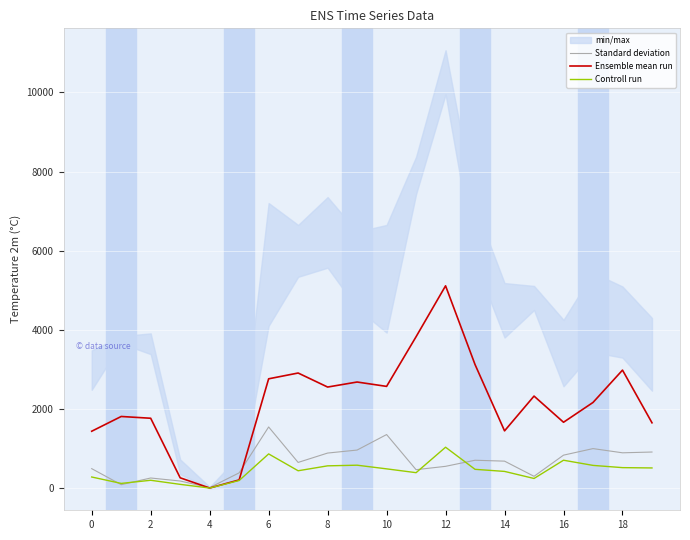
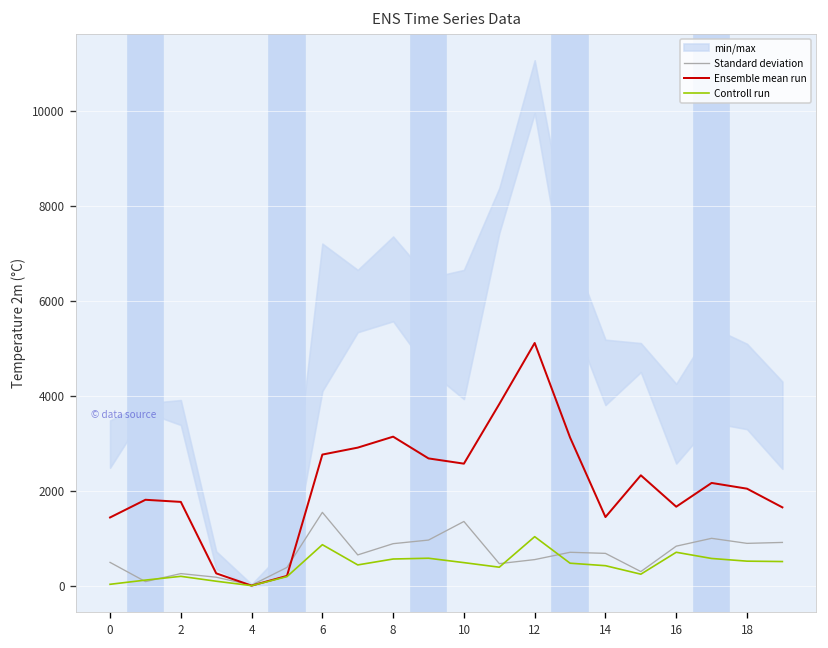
  {
    "Standard deviation": {
      "0": 500,
      "6": 1600,
      "8": 900,
      "10": 1400,
      "12": 600,
      "14": 700,
      "16": 800,
      "18": 900
    },
    "Ensemble mean run": {
      "0": 1400,
      "2": 1800,
      "6": 2800,
-     "8": 2600,
+     "8": 3100,
      "10": 2600,
      "12": 5100,
      "14": 1500,
      "16": 1700,
-     "18": 3000
+     "18": 2000
    },
    "Controll run": {
-     "0": 300,
+     "0": 0,
      "6": 900,
      "8": 600,
      "10": 500,
      "12": 1000,
      "14": 400,
      "16": 700,
      "18": 500
    }
  }
